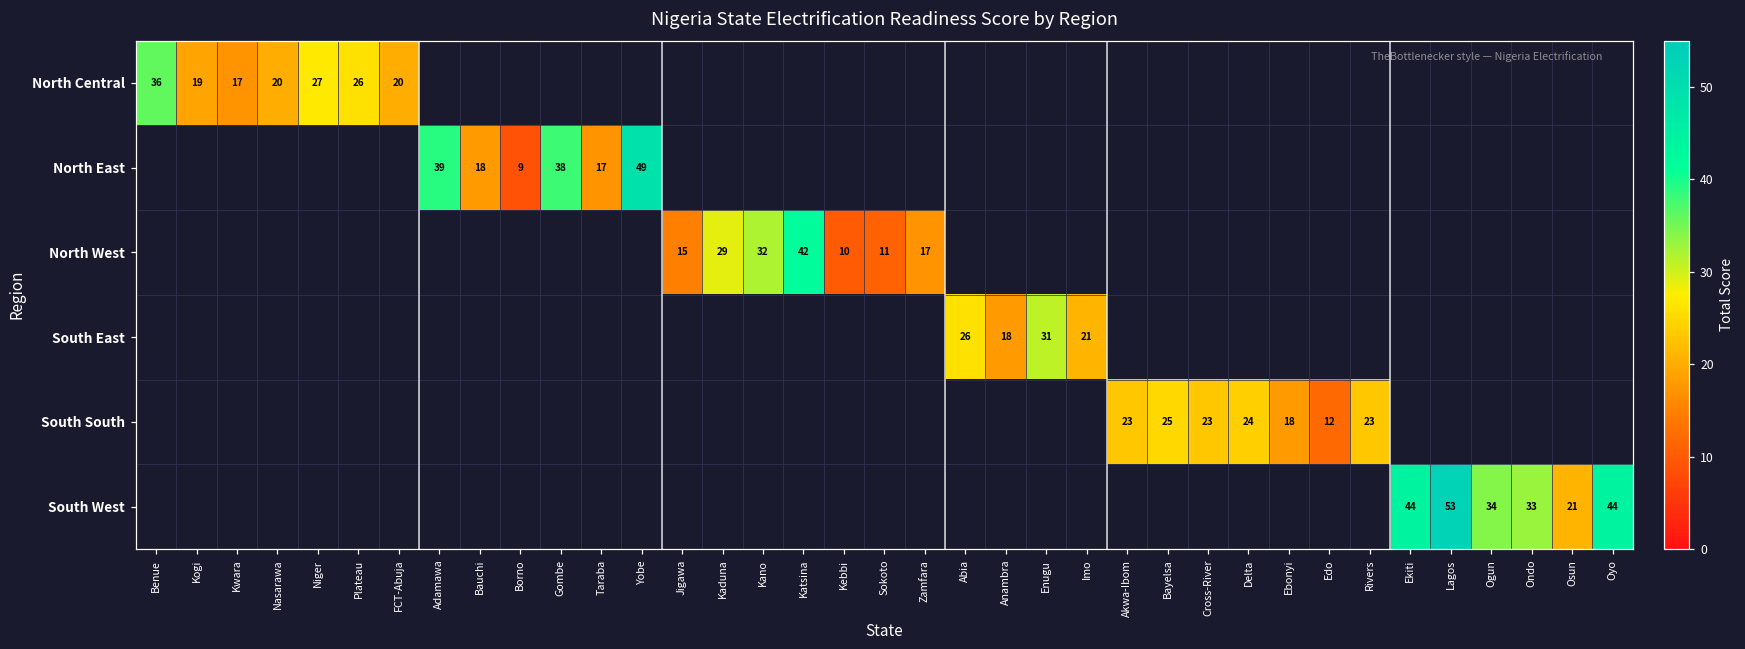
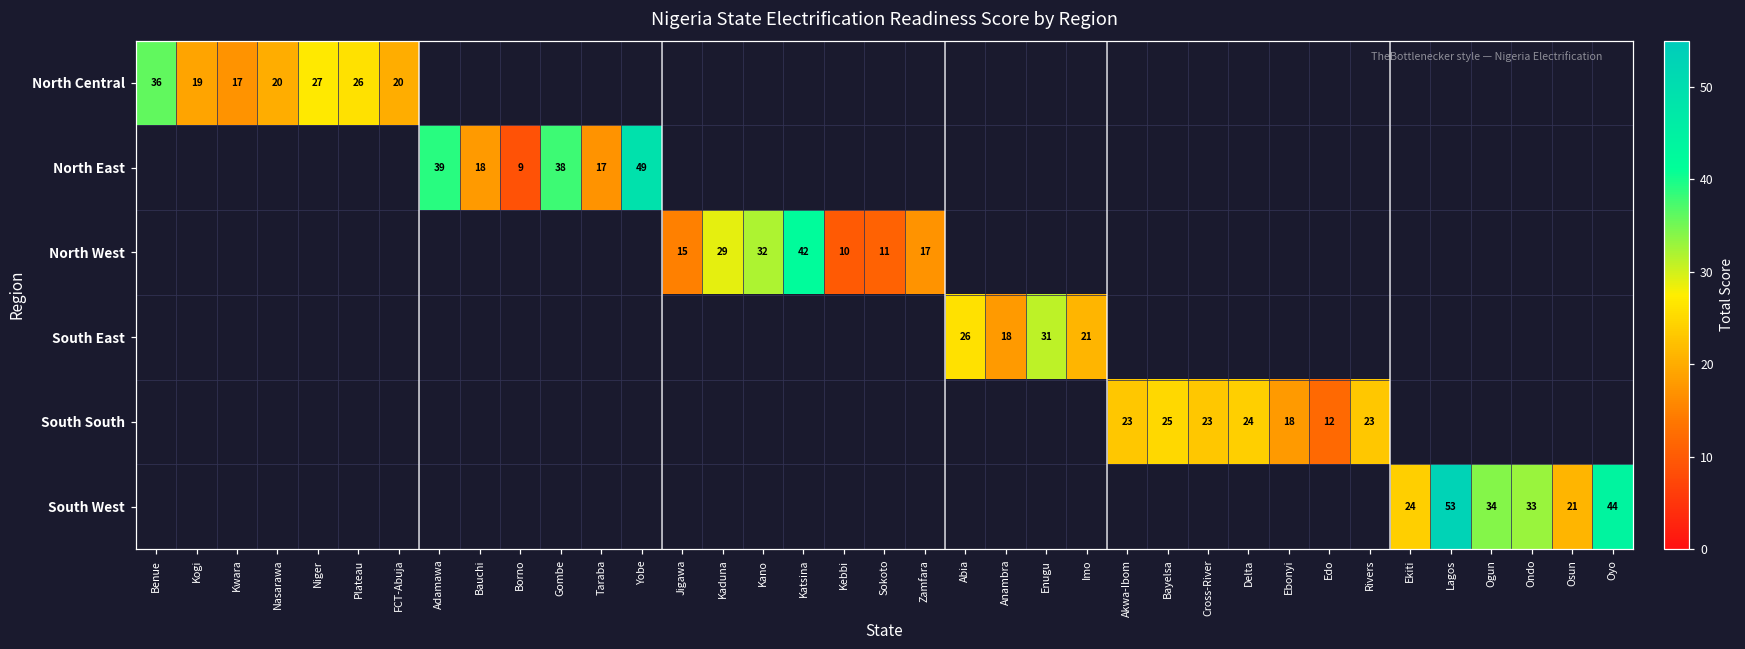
  {
    "North Central": {
      "Benue": 36,
      "Kogi": 19,
      "Kwara": 17,
      "Nasarawa": 20,
      "Niger": 27,
      "Plateau": 26,
      "FCT-Abuja": 20
    },
    "North East": {
      "Adamawa": 39,
      "Bauchi": 18,
      "Borno": 9,
      "Gombe": 38,
      "Taraba": 17,
      "Yobe": 49
    },
    "North West": {
      "Jigawa": 15,
      "Kaduna": 29,
      "Kano": 32,
      "Katsina": 42,
      "Kebbi": 10,
      "Sokoto": 11,
      "Zamfara": 17
    },
    "South East": {
      "Abia": 26,
      "Anambra": 18,
      "Enugu": 31,
      "Imo": 21
    },
    "South South": {
      "Akwa-Ibom": 23,
      "Bayelsa": 25,
      "Cross-River": 23,
      "Delta": 24,
      "Ebonyi": 18,
      "Edo": 12,
      "Rivers": 23
    },
    "South West": {
-     "Ekiti": 44,
+     "Ekiti": 24,
      "Lagos": 53,
      "Ogun": 34,
      "Ondo": 33,
      "Osun": 21,
      "Oyo": 44
    }
  }
